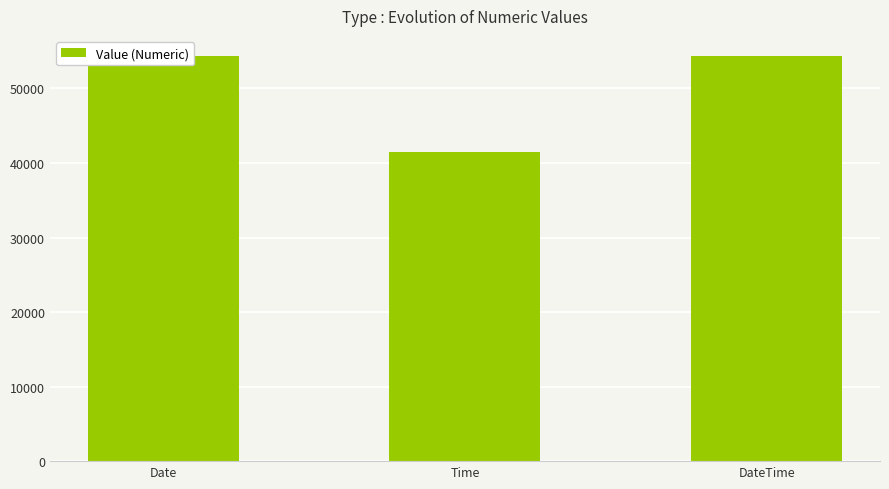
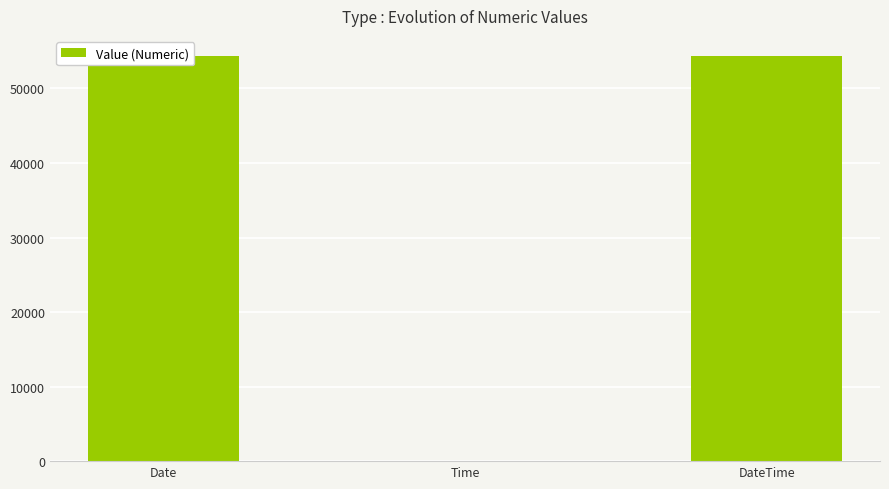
  {
-   "Time": 41000,
+   "Time": 0,
    "DateTime": 54000
  }
